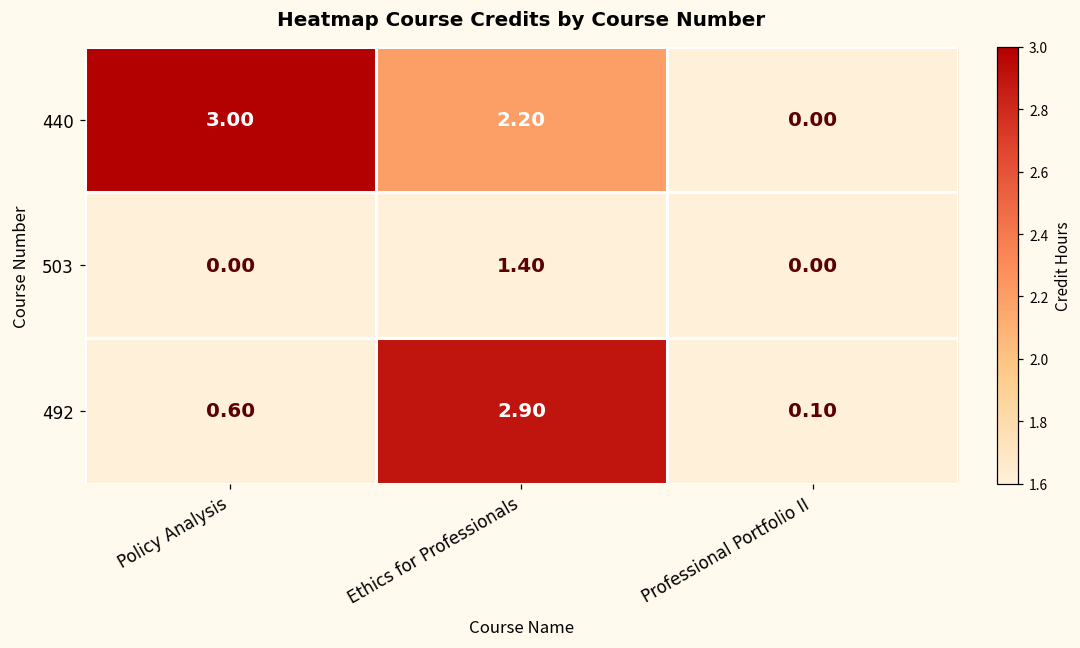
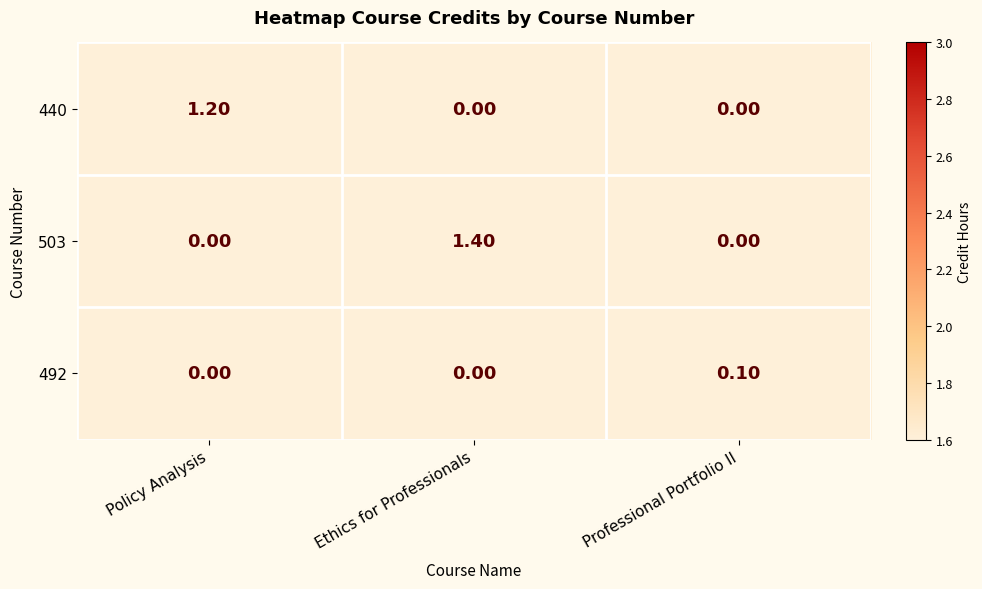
  {
    "440": {
-     "Policy Analysis": 3.00,
-     "Ethics for Professionals": 2.20,
+     "Policy Analysis": 1.20,
+     "Ethics for Professionals": 0.00,
      "Professional Portfolio II": 0.00
    },
    "503": {
      "Policy Analysis": 0.00,
      "Ethics for Professionals": 1.40,
      "Professional Portfolio II": 0.00
    },
    "492": {
-     "Policy Analysis": 0.60,
-     "Ethics for Professionals": 2.90,
+     "Policy Analysis": 0.00,
+     "Ethics for Professionals": 0.00,
      "Professional Portfolio II": 0.10
    }
  }
